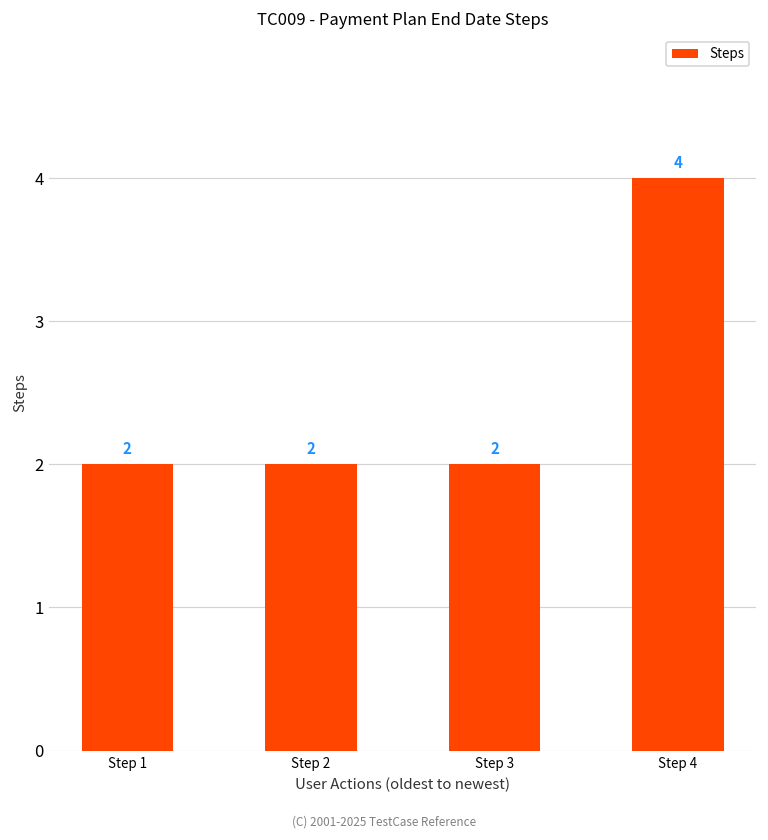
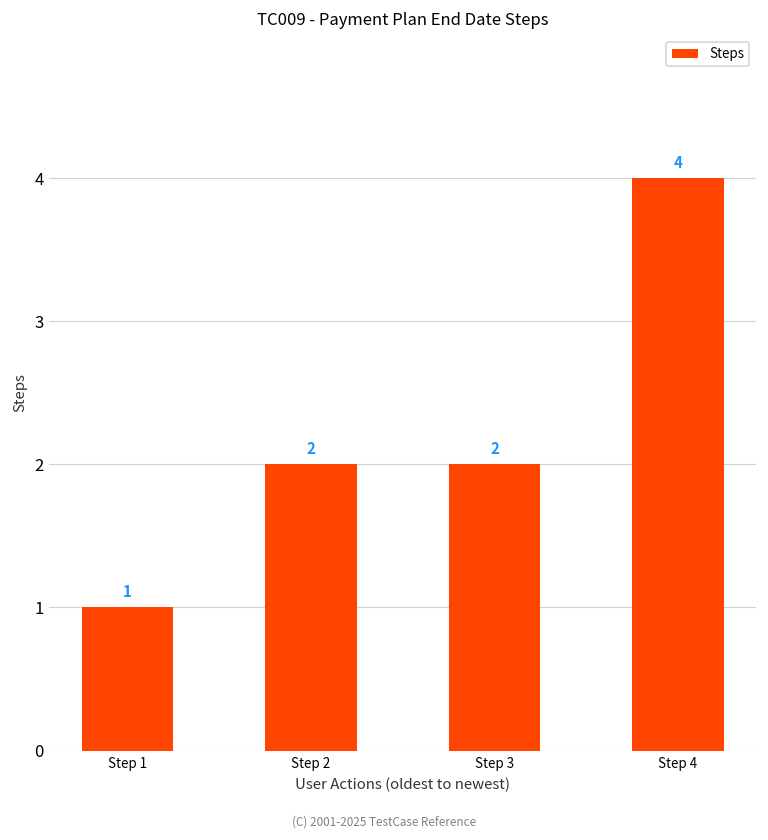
  {
-   "Step 1": 2,
+   "Step 1": 1,
    "Step 2": 2,
    "Step 3": 2,
    "Step 4": 4
  }
